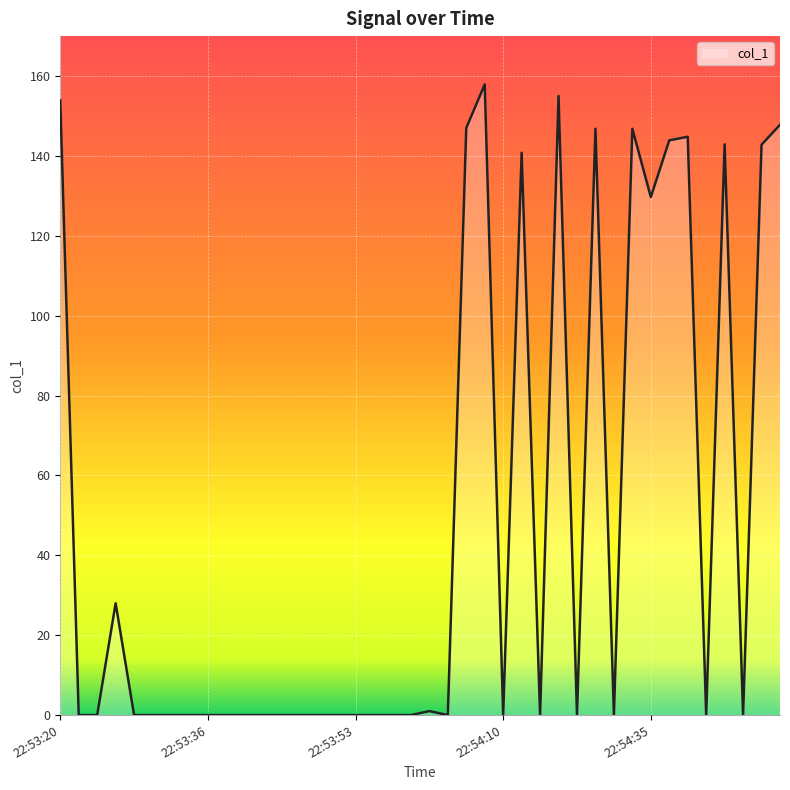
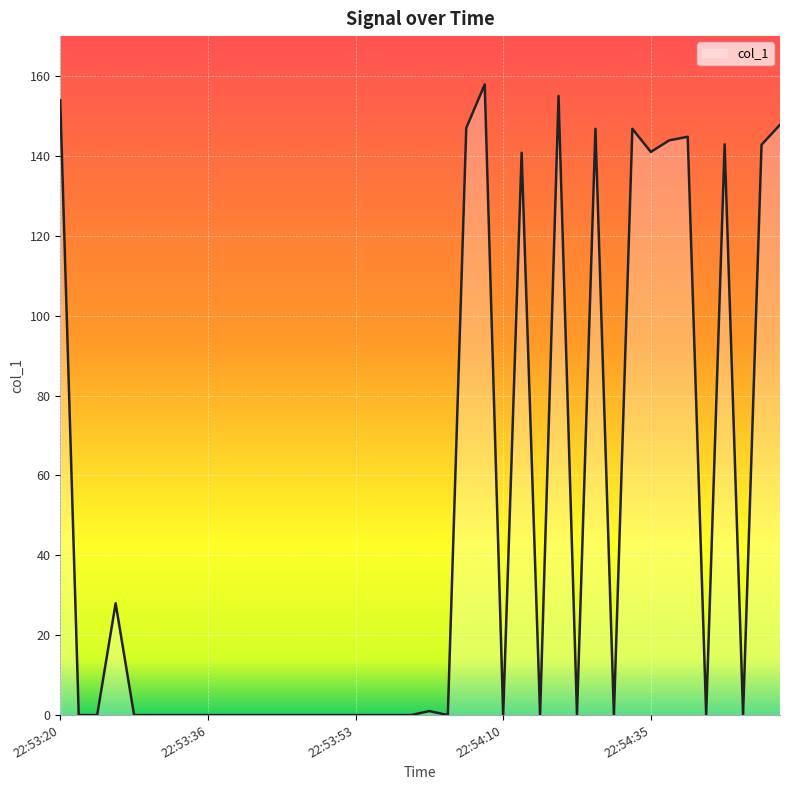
  {
    "22:53:20": 154,
    "22:53:36": 0,
    "22:53:53": 0,
    "22:54:10": 0,
-   "22:54:35": 130
+   "22:54:35": 141
  }
